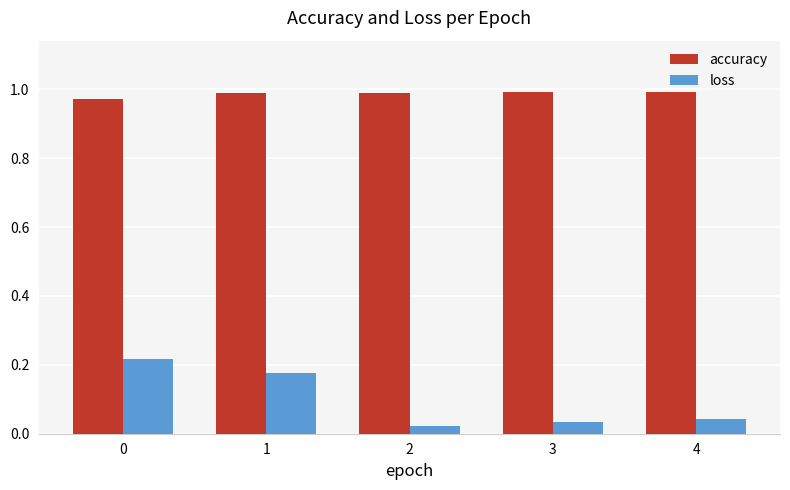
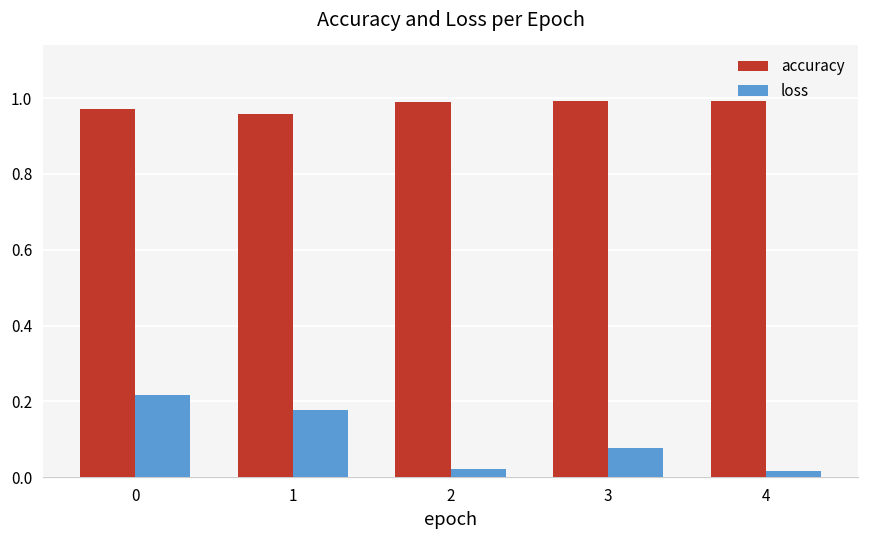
  {
    "accuracy": {
      "0": 0.97,
-     "1": 0.99,
+     "1": 0.96,
      "2": 0.99,
      "3": 0.99,
      "4": 0.99
    },
    "loss": {
      "0": 0.22,
      "1": 0.18,
      "2": 0.02,
-     "3": 0.03,
-     "4": 0.04
+     "3": 0.08,
+     "4": 0.01
    }
  }
